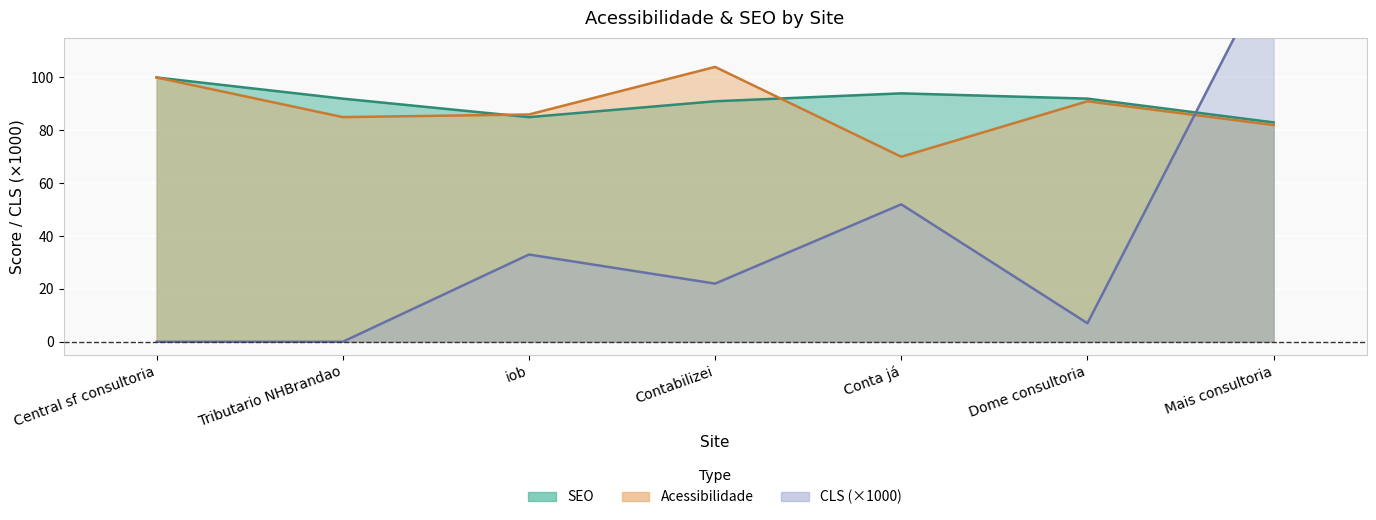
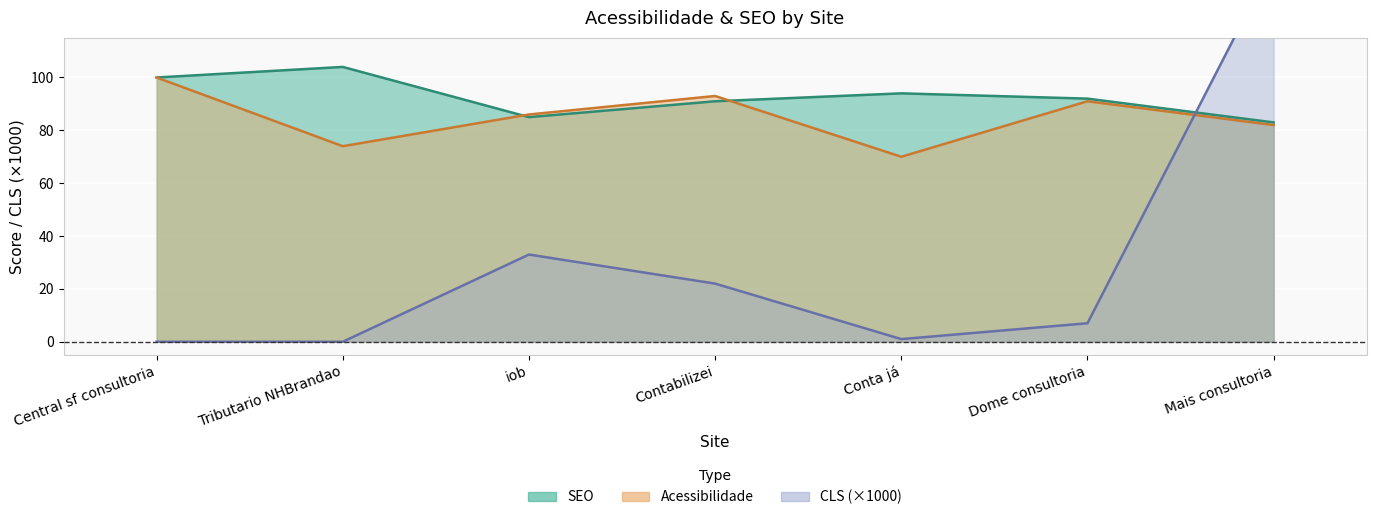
  {
    "SEO": {
-     "Tributario NHBrandao": 92,
+     "Tributario NHBrandao": 104,
      "iob": 85,
      "Contabilizei": 91,
      "Conta já": 94,
      "Dome consultoria": 92,
      "Mais consultoria": 83
    },
    "Acessibilidade": {
-     "Tributario NHBrandao": 85,
+     "Tributario NHBrandao": 74,
      "iob": 86,
-     "Contabilizei": 104,
+     "Contabilizei": 93,
      "Conta já": 70,
      "Dome consultoria": 91,
      "Mais consultoria": 82
    },
    "CLS (×1000)": {
      "Central sf consultoria": 0,
      "Tributario NHBrandao": 0,
      "iob": 33,
      "Contabilizei": 22,
-     "Conta já": 52,
+     "Conta já": 1,
      "Dome consultoria": 7
    }
  }
